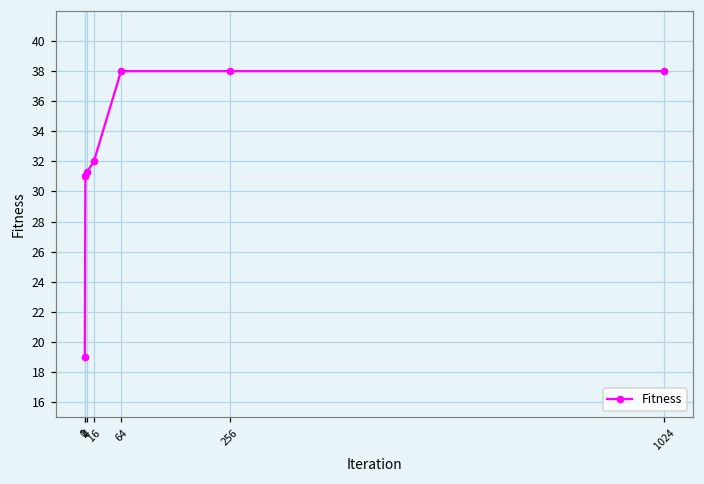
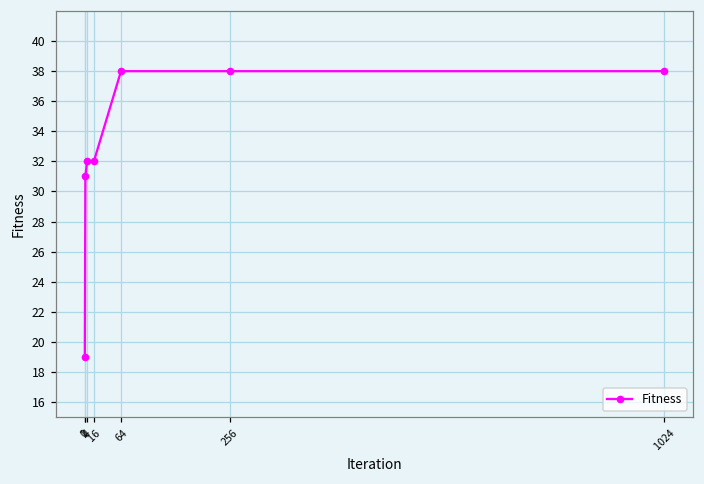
  {
    "0": 19.0,
    "1": 31.0,
-   "4": 31.3,
+   "4": 32.0,
    "16": 32.0,
    "64": 38.0,
    "256": 38.0,
    "1024": 38.0
  }
